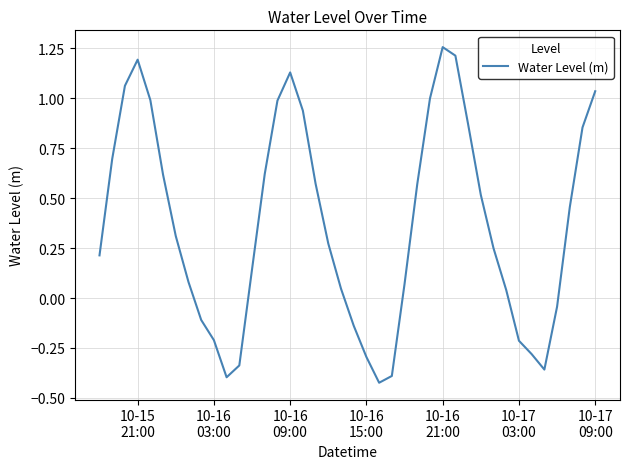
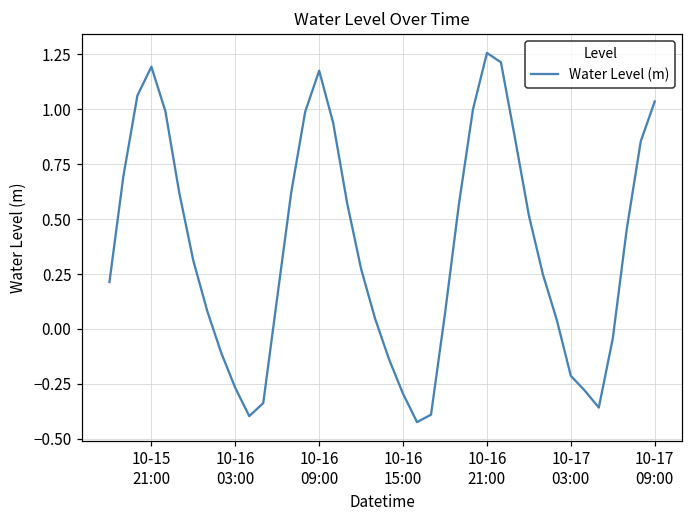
  {
    "10-15 21:00": 1.19,
-   "10-16 03:00": -0.21,
-   "10-16 09:00": 1.13,
+   "10-16 03:00": -0.27,
+   "10-16 09:00": 1.18,
    "10-16 15:00": -0.30,
    "10-16 21:00": 1.26,
    "10-17 03:00": -0.21,
    "10-17 09:00": 1.04
  }
